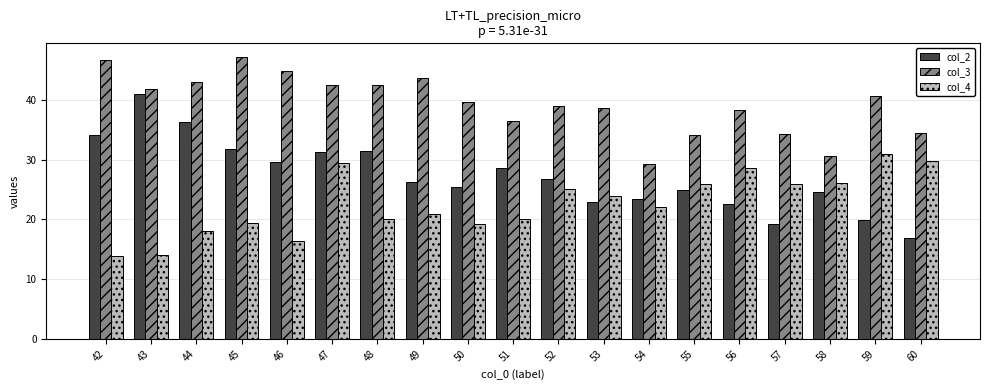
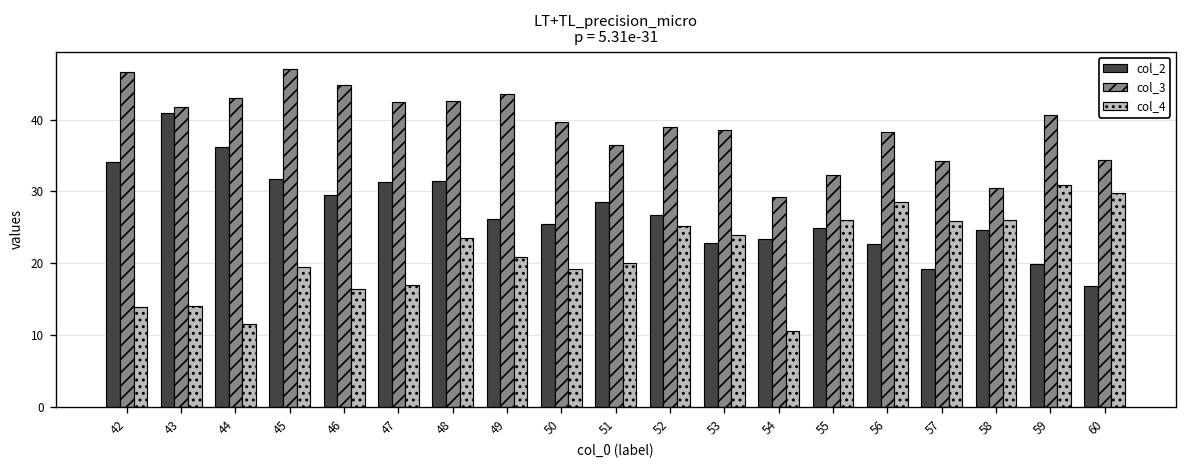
  {
    "col_2": {
      "42": 34,
      "43": 41,
      "44": 36,
      "45": 32,
      "46": 30,
      "47": 31,
      "48": 31,
      "49": 26,
      "50": 25,
      "51": 29,
      "52": 27,
      "53": 23,
      "54": 23,
      "55": 25,
      "56": 23,
      "57": 19,
      "58": 25,
      "59": 20,
      "60": 17
    },
    "col_3": {
      "42": 47,
      "43": 42,
      "44": 43,
      "45": 47,
      "46": 45,
      "47": 42,
      "48": 43,
      "49": 44,
      "50": 40,
      "51": 36,
      "52": 39,
      "53": 39,
      "54": 29,
-     "55": 34,
+     "55": 32,
      "56": 38,
      "57": 34,
      "58": 31,
      "59": 41,
      "60": 34
    },
    "col_4": {
      "42": 14,
      "43": 14,
-     "44": 18,
+     "44": 12,
      "45": 19,
      "46": 16,
-     "47": 29,
-     "48": 20,
+     "47": 17,
+     "48": 24,
      "49": 21,
      "50": 19,
      "51": 20,
      "52": 25,
      "53": 24,
-     "54": 22,
+     "54": 11,
      "55": 26,
      "56": 29,
      "57": 26,
      "58": 26,
      "59": 31,
      "60": 30
    }
  }
